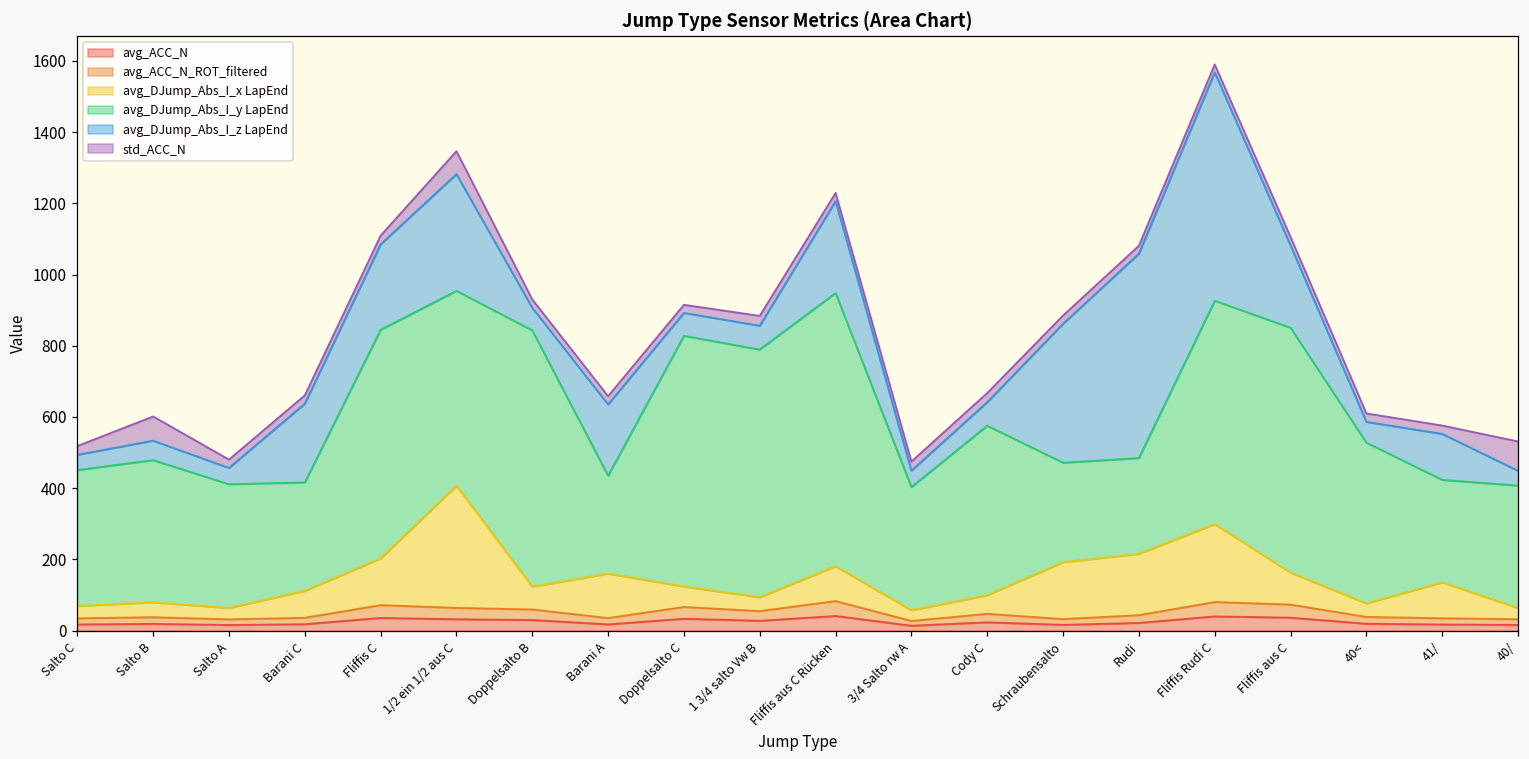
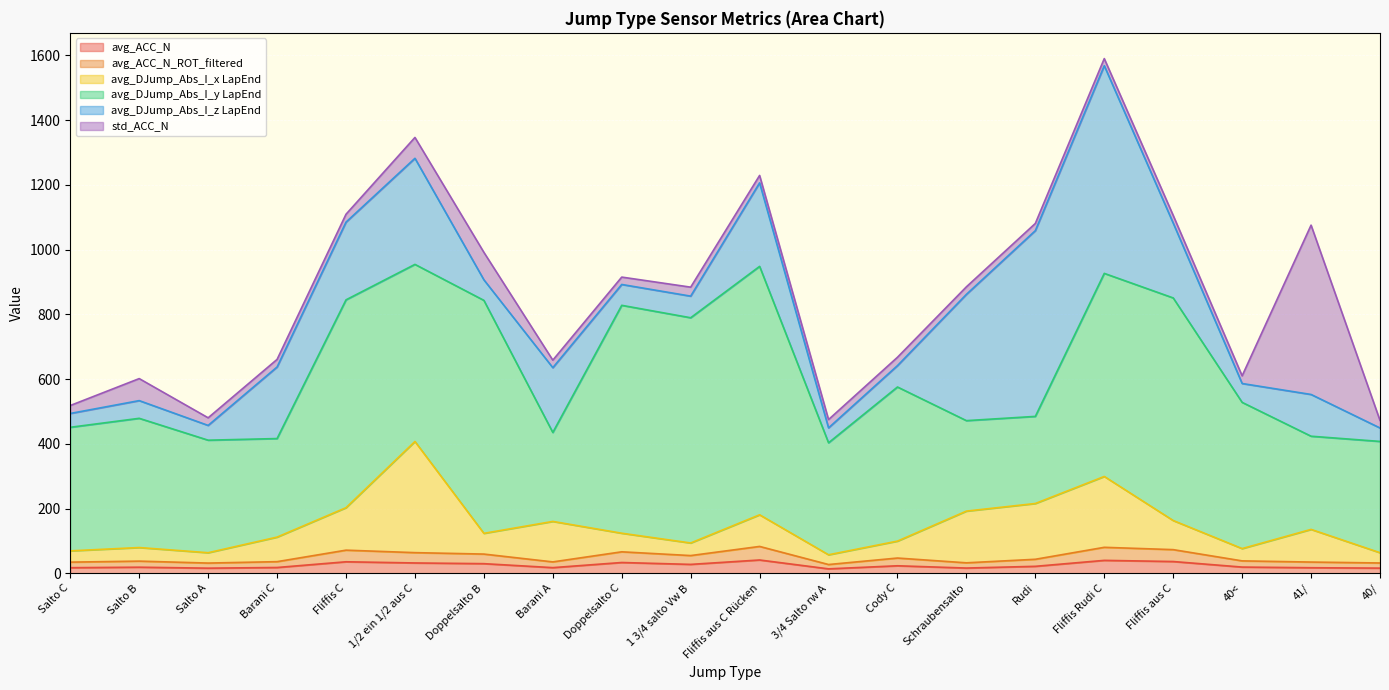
  {
    "avg_DJump_Abs_I_y LapEnd": {
      "Salto C": 380,
      "Salto B": 400,
      "Salto A": 350,
      "Barani C": 300,
      "Fliffis C": 640,
      "1/2 ein 1/2 aus C": 550,
      "Doppelsalto B": 720,
      "Barani A": 270,
      "Doppelsalto C": 700,
      "1 3/4 salto Vw B": 700,
      "Fliffis aus C Rücken": 770,
      "3/4 Salto rw A": 350,
      "Cody C": 480,
      "Schraubensalto": 280,
      "Rudi": 270,
      "Fliffis Rudi C": 630,
      "Fliffis aus C": 690,
      "40<": 450,
      "41/": 290,
      "40/": 340
    },
    "avg_DJump_Abs_I_z LapEnd": {
      "Salto C": 40,
      "Salto B": 50,
      "Salto A": 50,
      "Barani C": 220,
      "Fliffis C": 240,
      "1/2 ein 1/2 aus C": 330,
      "Doppelsalto B": 60,
      "Barani A": 200,
      "Doppelsalto C": 60,
      "1 3/4 salto Vw B": 70,
      "Fliffis aus C Rücken": 260,
      "3/4 Salto rw A": 50,
      "Cody C": 70,
      "Schraubensalto": 390,
      "Rudi": 570,
      "Fliffis Rudi C": 640,
      "Fliffis aus C": 230,
      "40<": 60,
      "41/": 130,
      "40/": 40
    },
    "std_ACC_N": {
      "Salto C": 20,
      "Salto B": 70,
      "Salto A": 20,
      "Barani C": 20,
      "Fliffis C": 20,
      "1/2 ein 1/2 aus C": 60,
-     "Doppelsalto B": 20,
+     "Doppelsalto B": 80,
      "Barani A": 20,
      "Doppelsalto C": 20,
      "1 3/4 salto Vw B": 30,
      "Fliffis aus C Rücken": 20,
      "3/4 Salto rw A": 30,
      "Cody C": 30,
      "Schraubensalto": 20,
      "Rudi": 20,
      "Fliffis Rudi C": 20,
      "Fliffis aus C": 20,
      "40<": 20,
-     "41/": 20,
-     "40/": 80
+     "41/": 520,
+     "40/": 20
    }
  }
